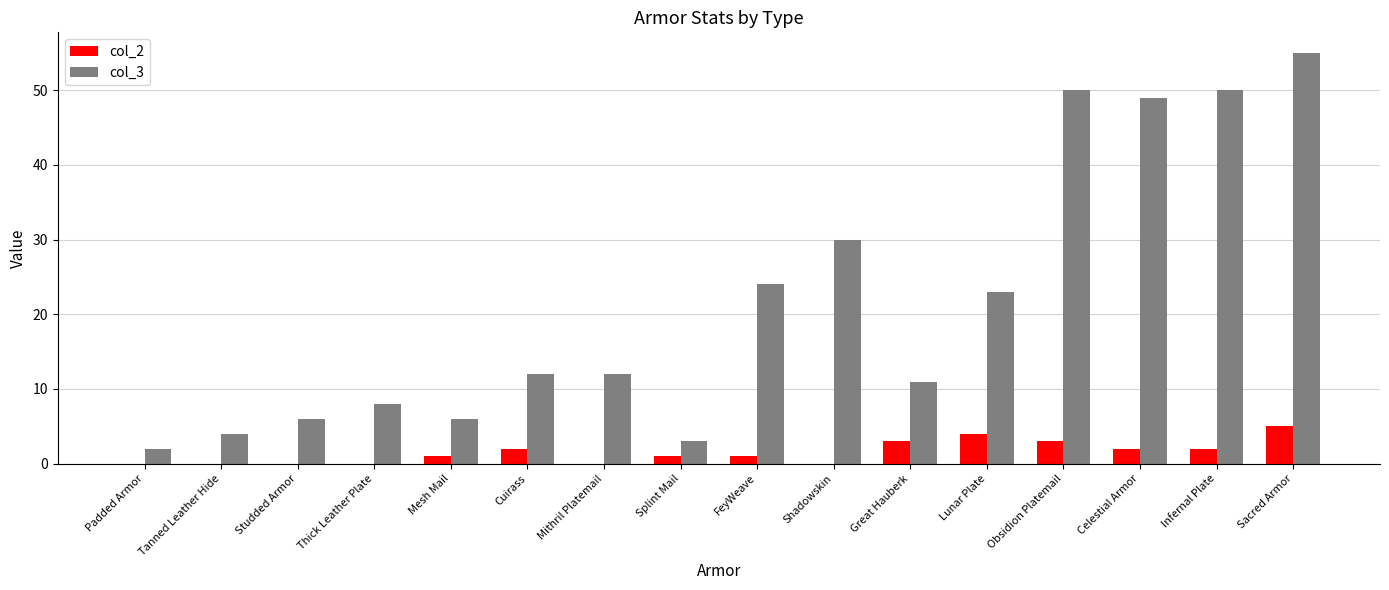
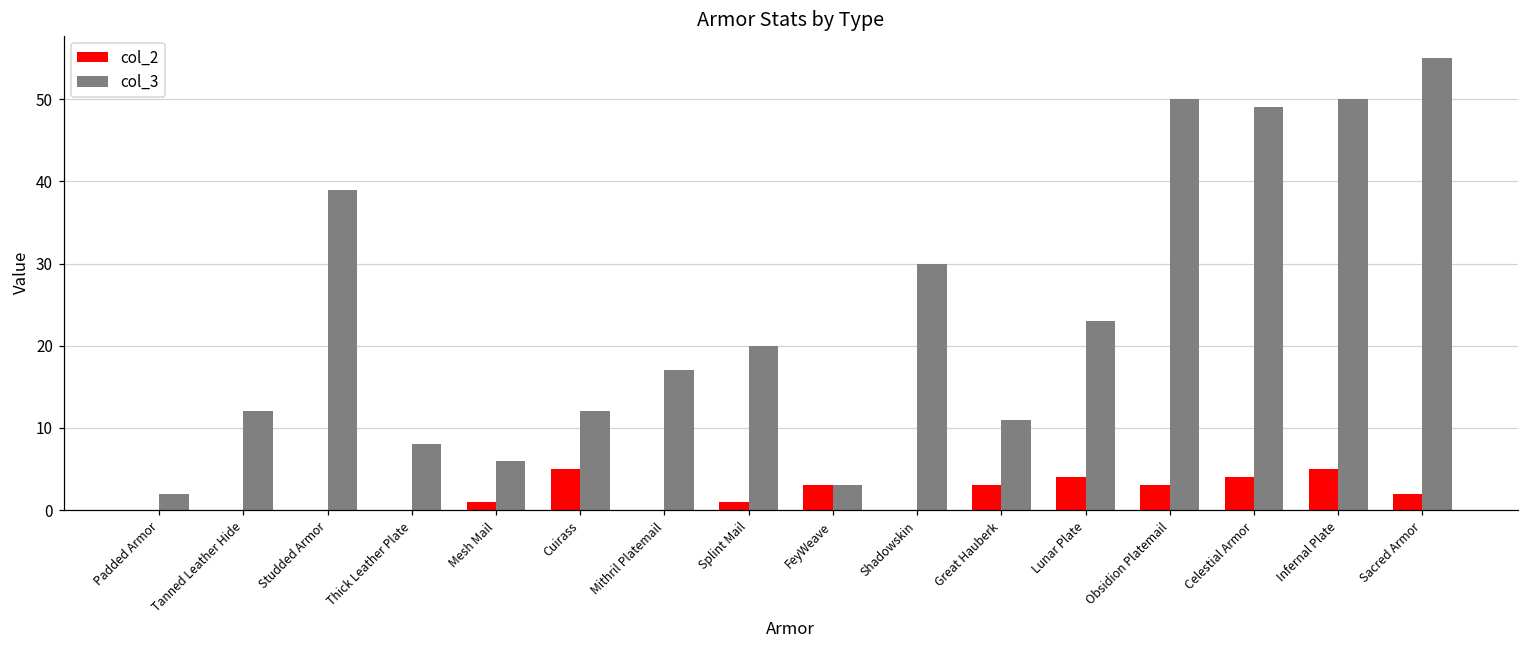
  {
    "col_2": {
      "Padded Armor": 0,
      "Tanned Leather Hide": 0,
      "Studded Armor": 0,
      "Thick Leather Plate": 0,
      "Mesh Mail": 1,
-     "Cuirass": 2,
+     "Cuirass": 5,
      "Mithril Platemail": 0,
      "Splint Mail": 1,
-     "FeyWeave": 1,
+     "FeyWeave": 3,
      "Shadowskin": 0,
      "Great Hauberk": 3,
      "Lunar Plate": 4,
      "Obsidion Platemail": 3,
-     "Celestial Armor": 2,
-     "Infernal Plate": 2,
-     "Sacred Armor": 5
+     "Celestial Armor": 4,
+     "Infernal Plate": 5,
+     "Sacred Armor": 2
    },
    "col_3": {
      "Padded Armor": 2,
-     "Tanned Leather Hide": 4,
-     "Studded Armor": 6,
+     "Tanned Leather Hide": 12,
+     "Studded Armor": 39,
      "Thick Leather Plate": 8,
      "Mesh Mail": 6,
      "Cuirass": 12,
-     "Mithril Platemail": 12,
-     "Splint Mail": 3,
-     "FeyWeave": 24,
+     "Mithril Platemail": 17,
+     "Splint Mail": 20,
+     "FeyWeave": 3,
      "Shadowskin": 30,
      "Great Hauberk": 11,
      "Lunar Plate": 23,
      "Obsidion Platemail": 50,
      "Celestial Armor": 49,
      "Infernal Plate": 50,
      "Sacred Armor": 55
    }
  }
